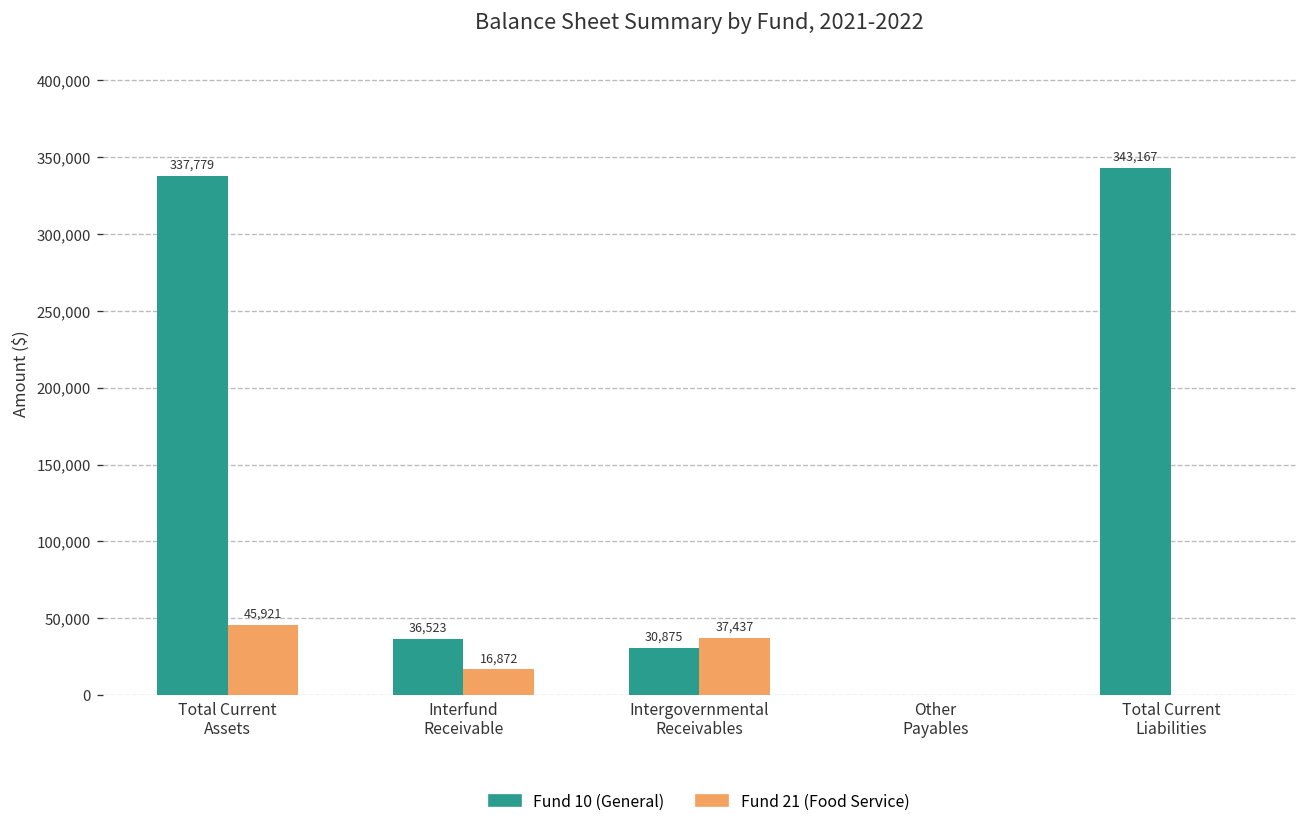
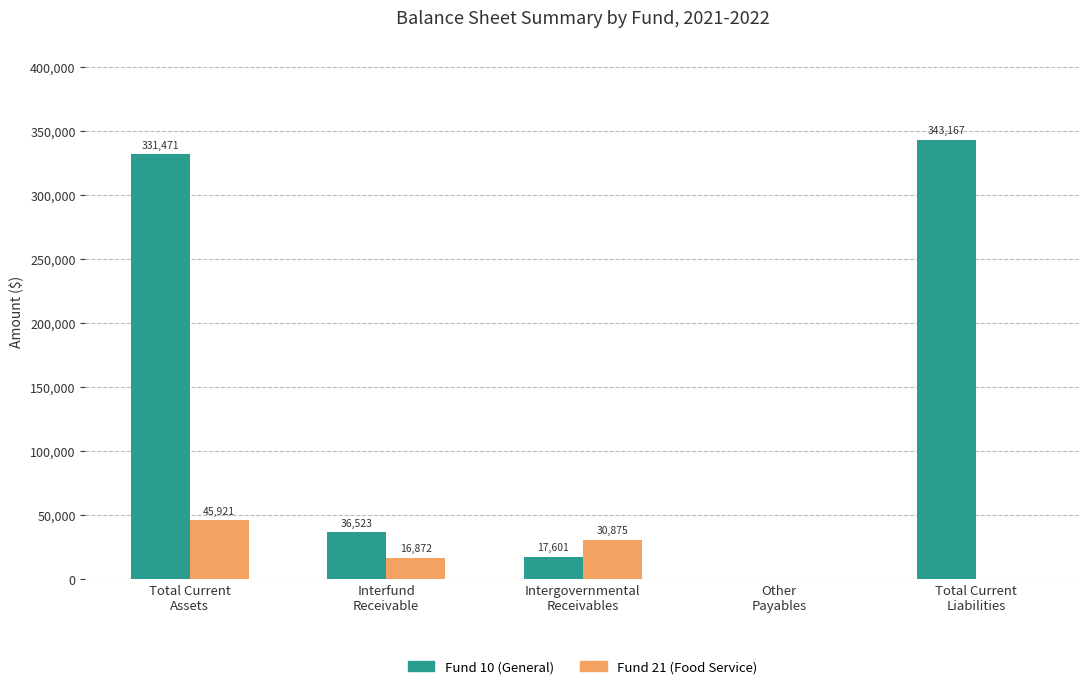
  {
    "Fund 10 (General)": {
-     "Total Current Assets": "337,779",
+     "Total Current Assets": "331,471",
      "Interfund Receivable": "36,523",
-     "Intergovernmental Receivables": "30,875",
+     "Intergovernmental Receivables": "17,601",
      "Total Current Liabilities": "343,167"
    },
    "Fund 21 (Food Service)": {
      "Total Current Assets": "45,921",
      "Interfund Receivable": "16,872",
-     "Intergovernmental Receivables": "37,437"
+     "Intergovernmental Receivables": "30,875"
    }
  }
